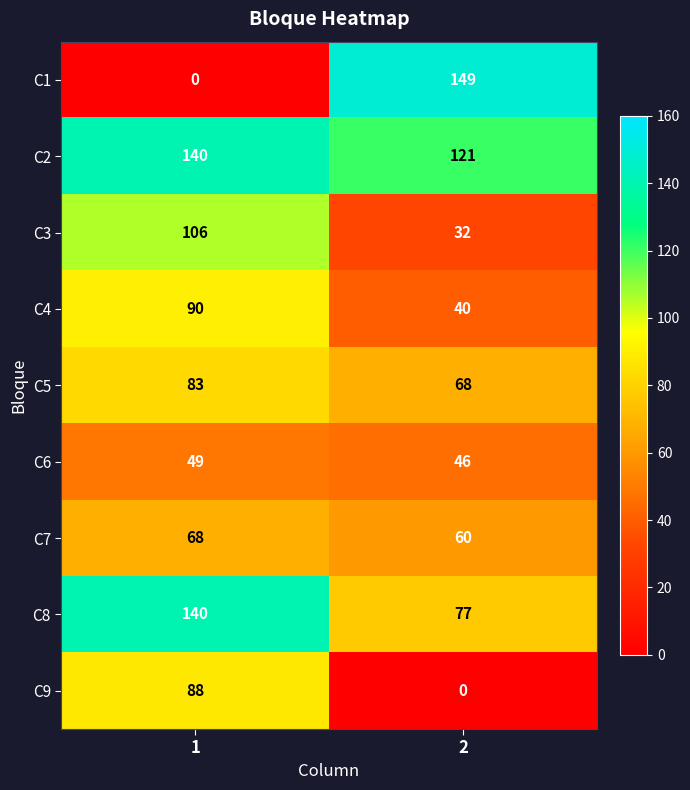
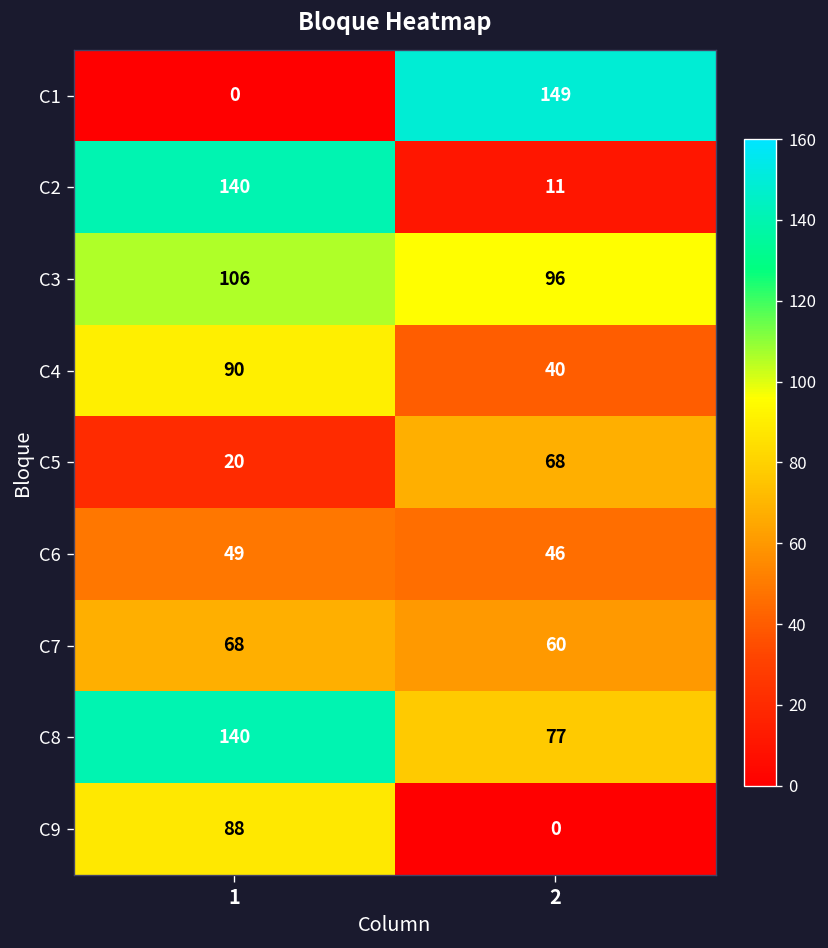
  {
    "C1": {
      "1": 0,
      "2": 149
    },
    "C2": {
      "1": 140,
-     "2": 121
+     "2": 11
    },
    "C3": {
      "1": 106,
-     "2": 32
+     "2": 96
    },
    "C4": {
      "1": 90,
      "2": 40
    },
    "C5": {
-     "1": 83,
+     "1": 20,
      "2": 68
    },
    "C6": {
      "1": 49,
      "2": 46
    },
    "C7": {
      "1": 68,
      "2": 60
    },
    "C8": {
      "1": 140,
      "2": 77
    },
    "C9": {
      "1": 88,
      "2": 0
    }
  }
